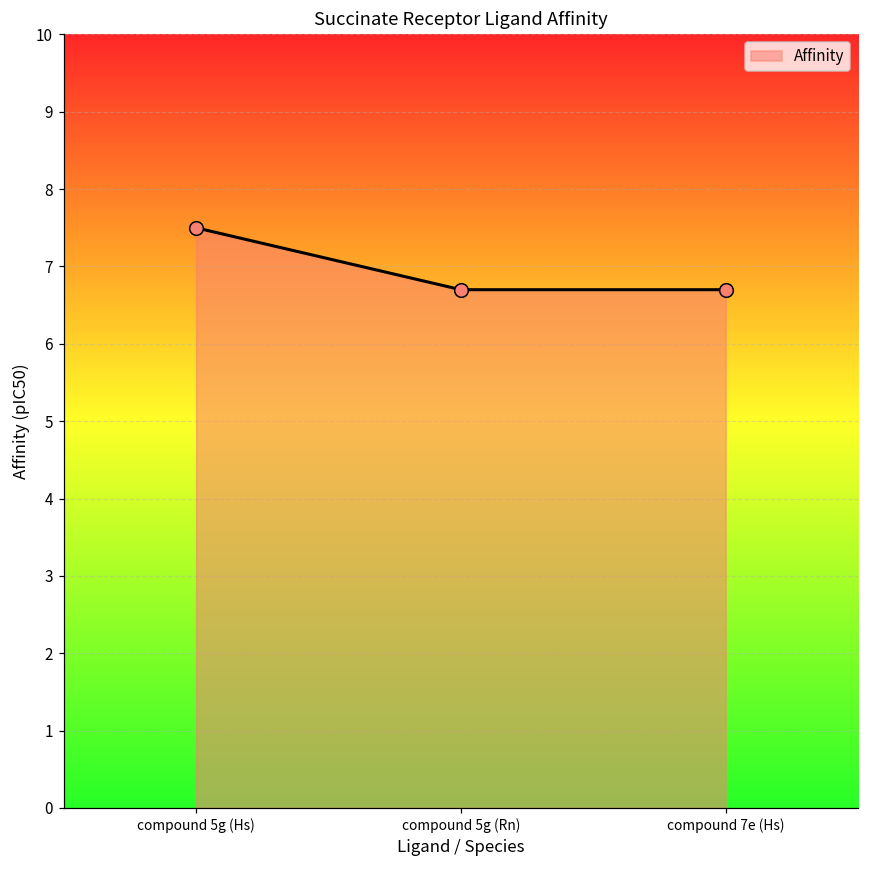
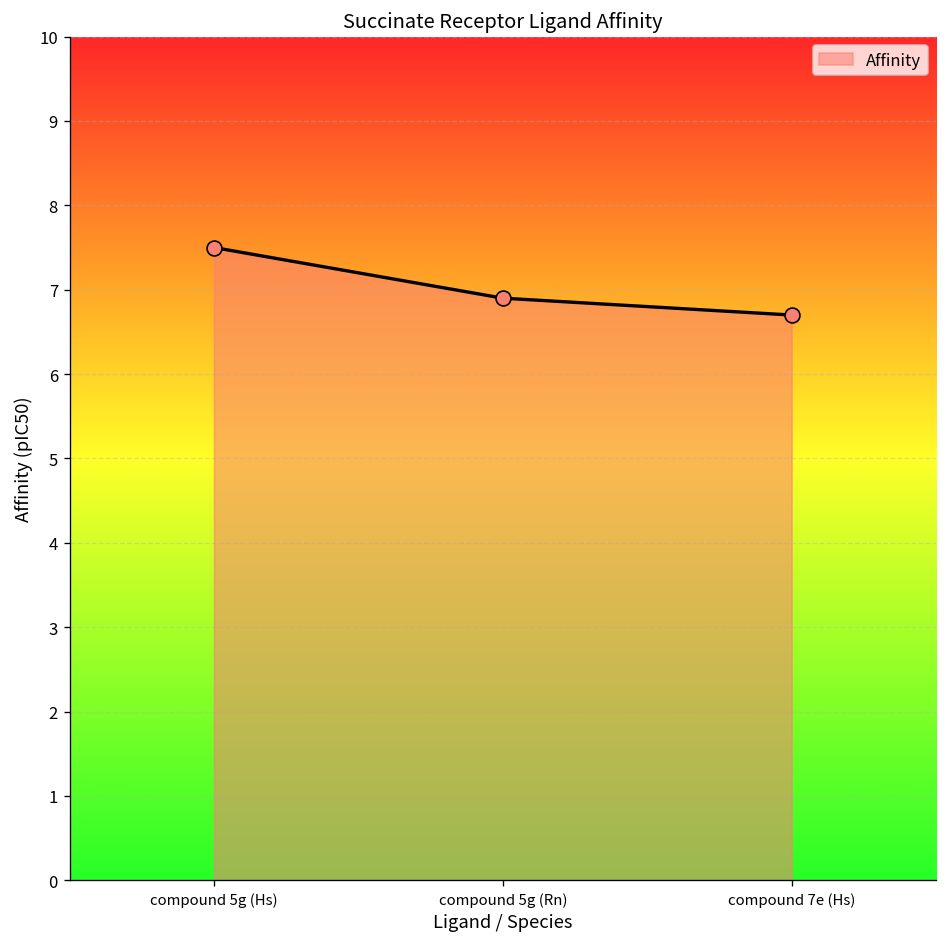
  {
    "compound 5g (Hs)": 7.5,
-   "compound 5g (Rn)": 6.7,
+   "compound 5g (Rn)": 6.9,
    "compound 7e (Hs)": 6.7
  }
